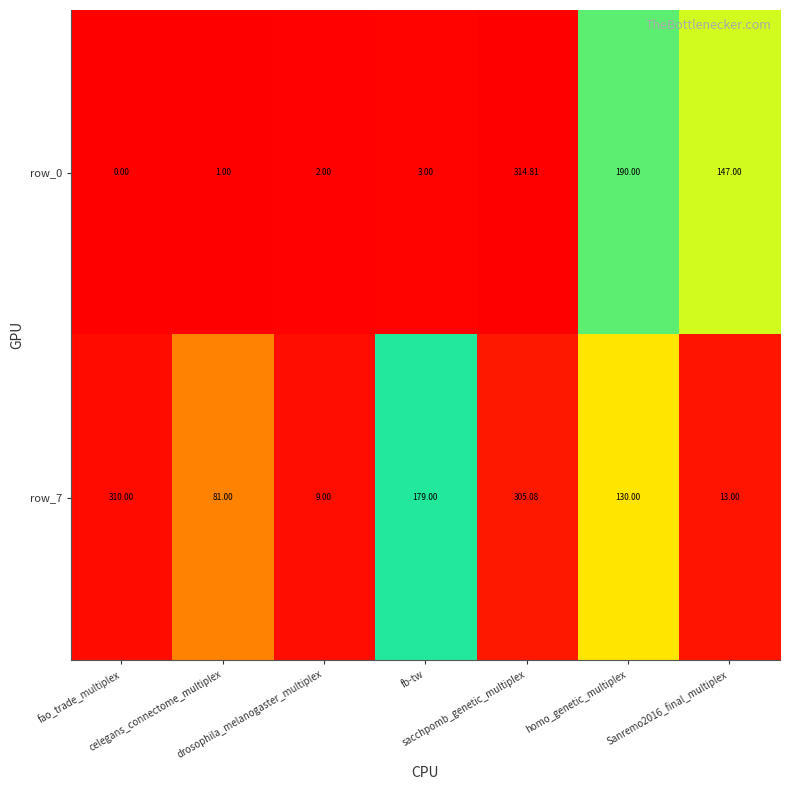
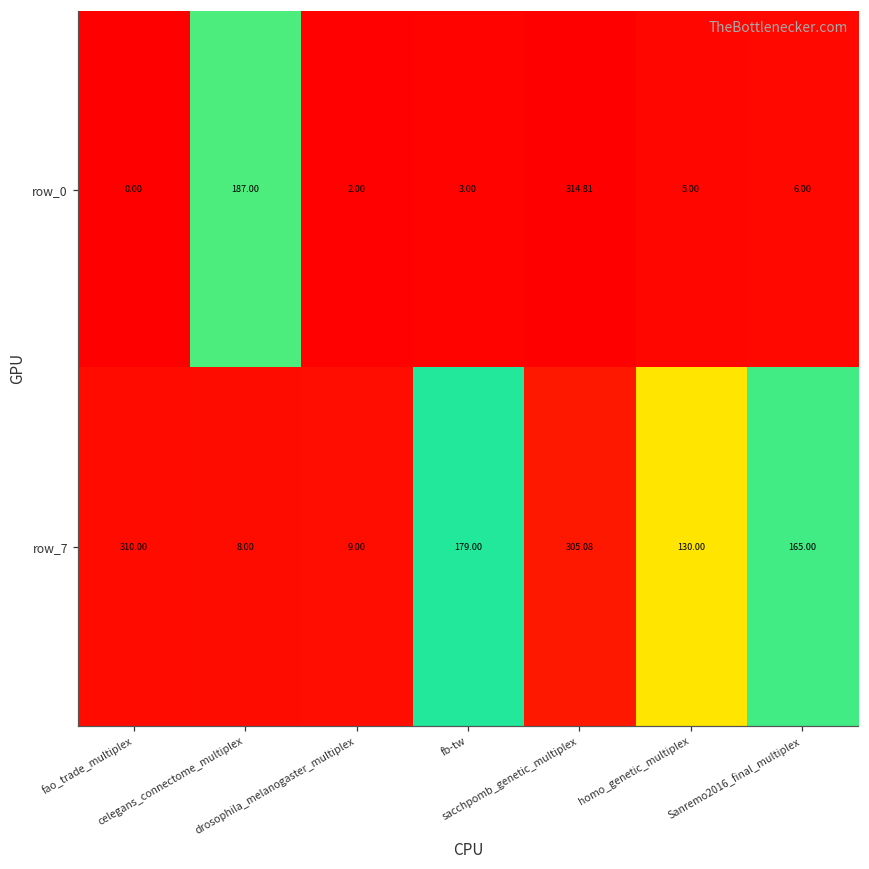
  {
    "row_0": {
      "fao_trade_multiplex": 0.00,
-     "celegans_connectome_multiplex": 1.00,
+     "celegans_connectome_multiplex": 187.00,
      "drosophila_melanogaster_multiplex": 2.00,
      "fb-tw": 3.00,
      "sacchpomb_genetic_multiplex": 314.81,
-     "homo_genetic_multiplex": 190.00,
-     "Sanremo2016_final_multiplex": 147.00
+     "homo_genetic_multiplex": 5.00,
+     "Sanremo2016_final_multiplex": 6.00
    },
    "row_7": {
      "fao_trade_multiplex": 310.00,
-     "celegans_connectome_multiplex": 81.00,
+     "celegans_connectome_multiplex": 8.00,
      "drosophila_melanogaster_multiplex": 9.00,
      "fb-tw": 179.00,
      "sacchpomb_genetic_multiplex": 305.08,
      "homo_genetic_multiplex": 130.00,
-     "Sanremo2016_final_multiplex": 13.00
+     "Sanremo2016_final_multiplex": 165.00
    }
  }
